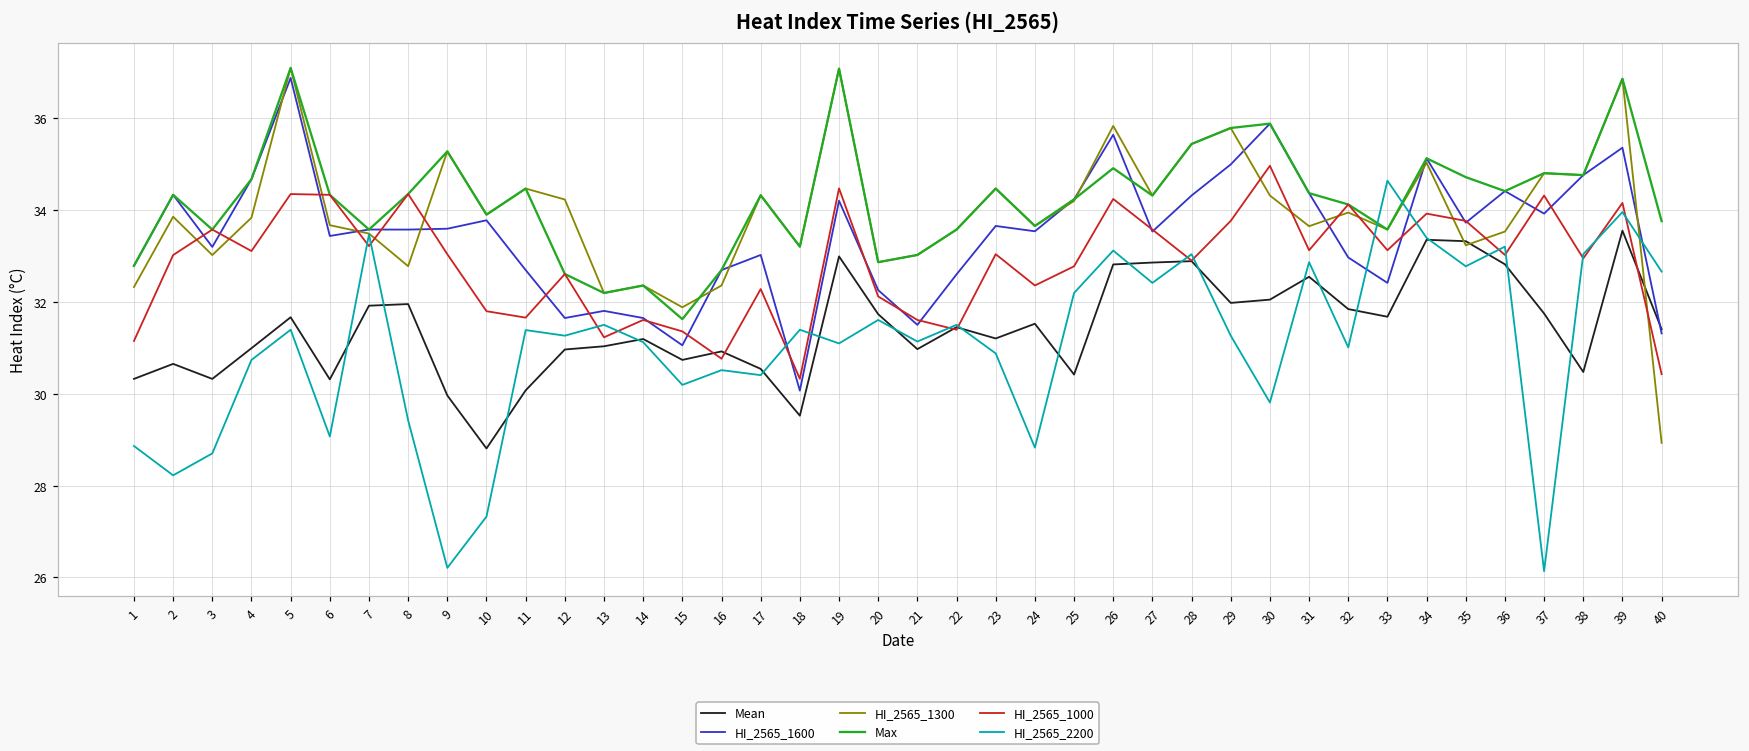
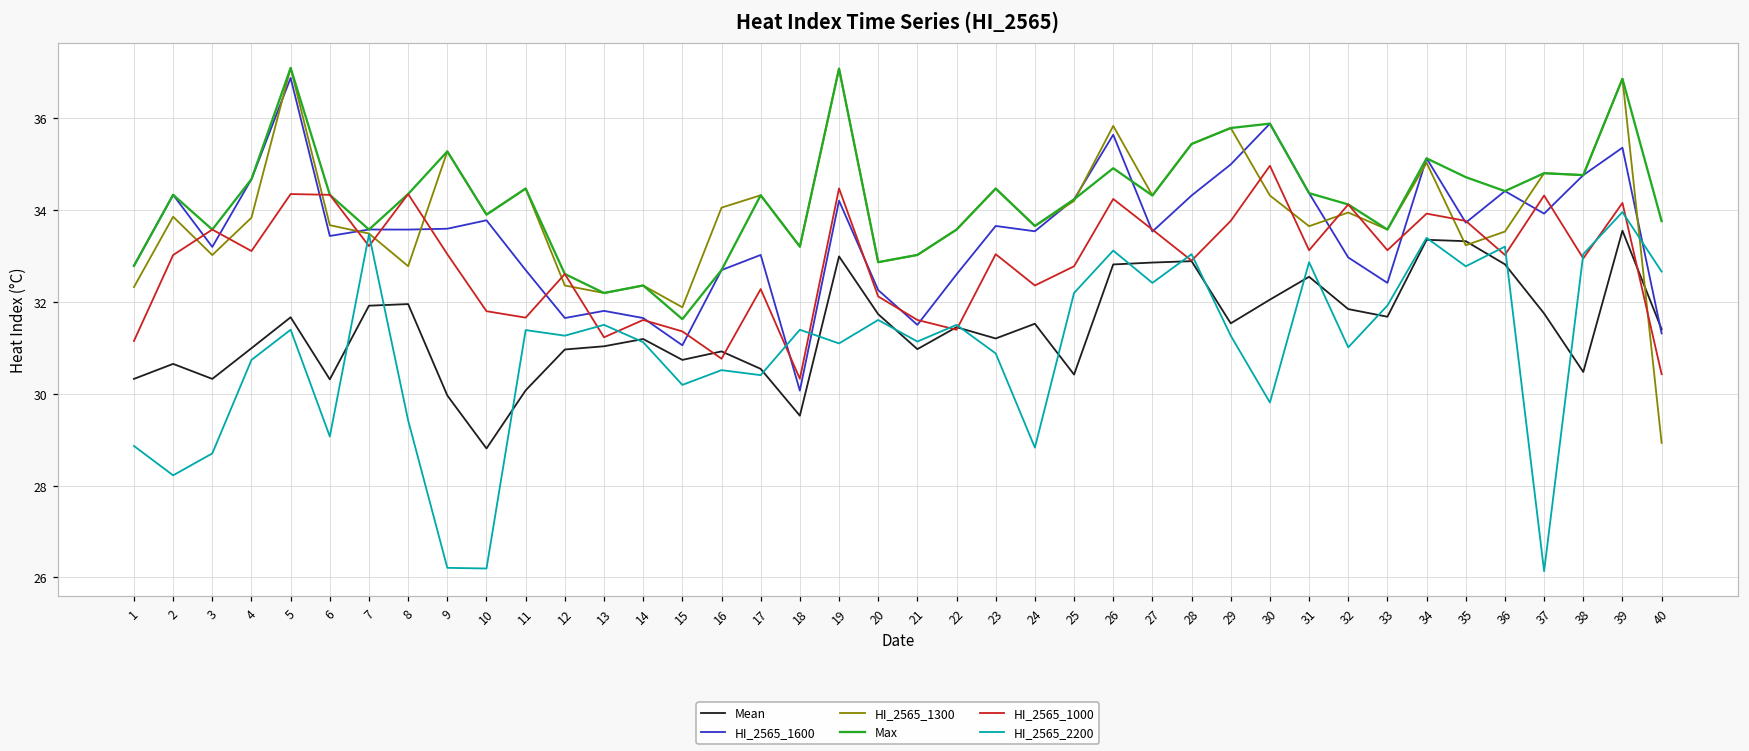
  {
    "Mean": {
      "1": 30.3,
      "2": 30.6,
      "3": 30.3,
      "4": 31.0,
      "5": 31.7,
      "6": 30.3,
      "7": 31.9,
      "8": 32.0,
      "9": 30.0,
      "10": 28.8,
      "11": 30.1,
      "12": 31.0,
      "13": 31.0,
      "14": 31.2,
      "15": 30.7,
      "16": 30.9,
      "17": 30.5,
      "18": 29.5,
      "19": 33.0,
      "20": 31.7,
      "21": 31.0,
      "23": 31.2,
      "24": 31.5,
      "25": 30.4,
      "26": 32.8,
      "27": 32.9,
-     "29": 32.0,
+     "29": 31.5,
      "30": 32.0,
      "31": 32.5,
      "32": 31.8,
      "33": 31.7,
      "35": 33.3,
      "36": 32.8,
      "37": 31.7,
      "38": 30.5,
      "39": 33.5,
      "40": 31.4
    },
    "HI_2565_1600": {
      "3": 33.2,
      "5": 36.9,
      "6": 33.4,
      "8": 33.6,
      "9": 33.6,
      "10": 33.8,
      "11": 32.7,
      "12": 31.6,
      "13": 31.8,
      "15": 31.1,
      "17": 33.0,
      "18": 30.1,
      "19": 34.2,
      "20": 32.3,
      "21": 31.5,
      "22": 32.6,
      "23": 33.7,
      "24": 33.5,
      "26": 35.6,
      "28": 34.3,
      "29": 35.0,
      "32": 33.0,
      "33": 32.4,
      "37": 33.9,
      "39": 35.4,
      "40": 31.3
    },
    "HI_2565_1300": {
      "1": 32.3,
      "2": 33.9,
      "3": 33.0,
      "4": 33.8,
      "6": 33.7,
      "8": 32.8,
-     "12": 34.2,
+     "12": 32.4,
      "15": 31.9,
-     "16": 32.4,
+     "16": 34.0,
      "26": 35.8,
      "30": 34.3,
      "31": 33.6,
      "32": 33.9,
      "34": 35.0,
      "35": 33.2,
      "36": 33.5,
      "40": 28.9
    },
    "Max": {
      "15": 31.6,
      "26": 34.9,
      "35": 34.7,
      "40": 33.8
    },
    "HI_2565_1000": {
      "1": 31.1,
      "2": 33.0,
      "4": 33.1,
      "5": 34.3,
      "7": 33.2,
      "9": 33.0,
      "10": 31.8,
      "11": 31.7,
      "13": 31.2,
      "15": 31.4,
      "16": 30.8,
      "17": 32.3,
      "18": 30.3,
      "19": 34.5,
      "20": 32.1,
      "21": 31.6,
      "23": 33.0,
      "24": 32.4,
      "25": 32.8,
      "26": 34.2,
      "29": 33.8,
      "30": 35.0,
      "31": 33.1,
      "33": 33.1,
      "34": 33.9,
      "36": 33.0,
      "37": 34.3,
      "38": 32.9,
      "39": 34.2,
      "40": 30.4
    },
    "HI_2565_2200": {
      "1": 28.9,
      "2": 28.2,
      "3": 28.7,
      "4": 30.7,
      "5": 31.4,
      "6": 29.1,
      "8": 29.4,
      "9": 26.2,
-     "10": 27.3,
+     "10": 26.2,
      "11": 31.4,
      "12": 31.3,
      "13": 31.5,
      "14": 31.1,
      "15": 30.2,
      "16": 30.5,
      "17": 30.4,
      "18": 31.4,
      "19": 31.1,
      "20": 31.6,
      "21": 31.1,
      "23": 30.9,
      "24": 28.8,
      "25": 32.2,
      "26": 33.1,
      "27": 32.4,
      "28": 33.0,
      "29": 31.3,
      "30": 29.8,
      "31": 32.9,
      "32": 31.0,
-     "33": 34.6,
+     "33": 31.9,
      "35": 32.8,
      "36": 33.2,
      "37": 26.1,
      "38": 33.0,
      "39": 34.0,
      "40": 32.7
    }
  }
